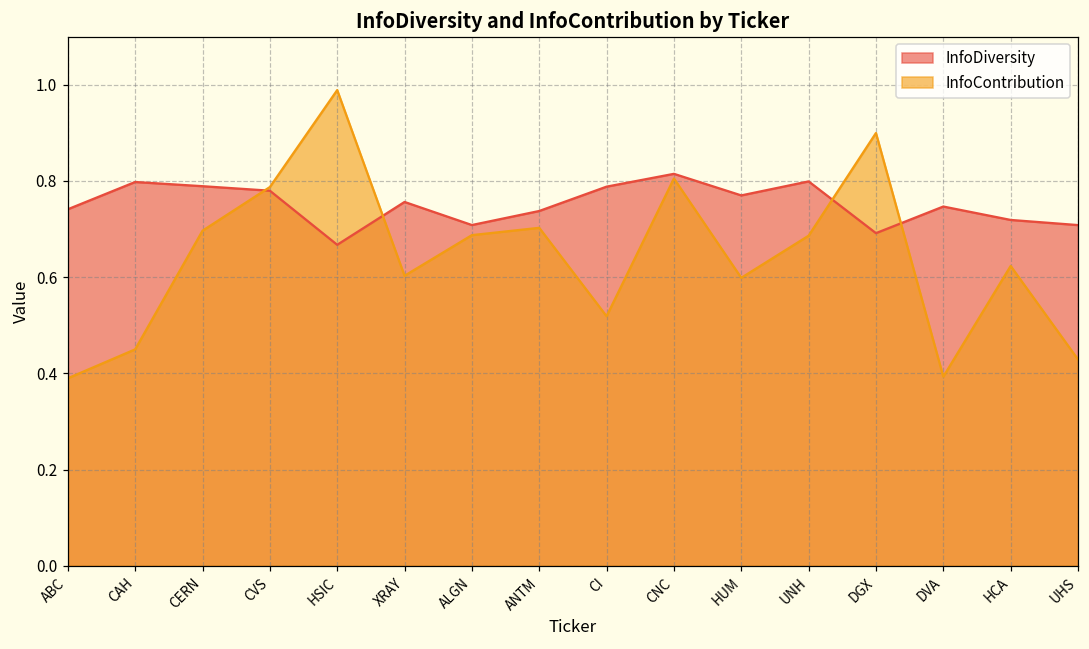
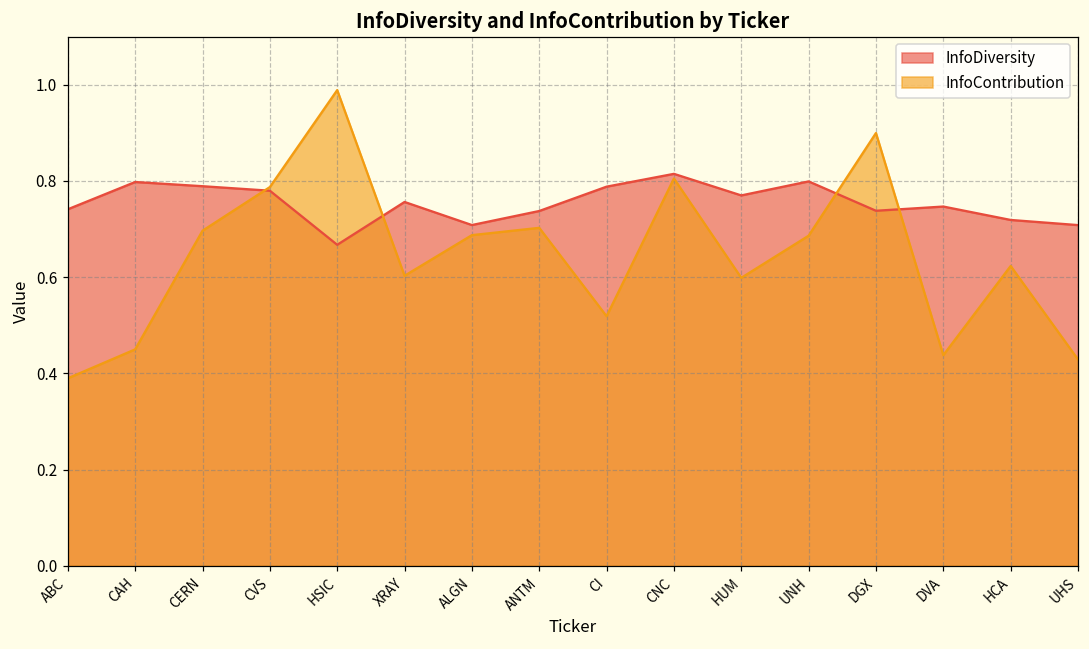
  {
    "InfoDiversity": {
      "ABC": 0.74,
      "CAH": 0.80,
      "CERN": 0.79,
      "CVS": 0.78,
      "HSIC": 0.67,
      "XRAY": 0.76,
      "ALGN": 0.71,
      "ANTM": 0.74,
      "CI": 0.79,
      "CNC": 0.81,
      "HUM": 0.77,
      "UNH": 0.80,
-     "DGX": 0.69,
+     "DGX": 0.74,
      "DVA": 0.75,
      "HCA": 0.72,
      "UHS": 0.71
    },
    "InfoContribution": {
      "ABC": 0.39,
      "CAH": 0.45,
      "CERN": 0.70,
      "CVS": 0.79,
      "HSIC": 0.99,
      "XRAY": 0.60,
      "ALGN": 0.69,
      "ANTM": 0.70,
      "CI": 0.52,
      "CNC": 0.81,
      "HUM": 0.60,
      "UNH": 0.69,
      "DGX": 0.90,
-     "DVA": 0.39,
+     "DVA": 0.44,
      "HCA": 0.62,
      "UHS": 0.43
    }
  }
